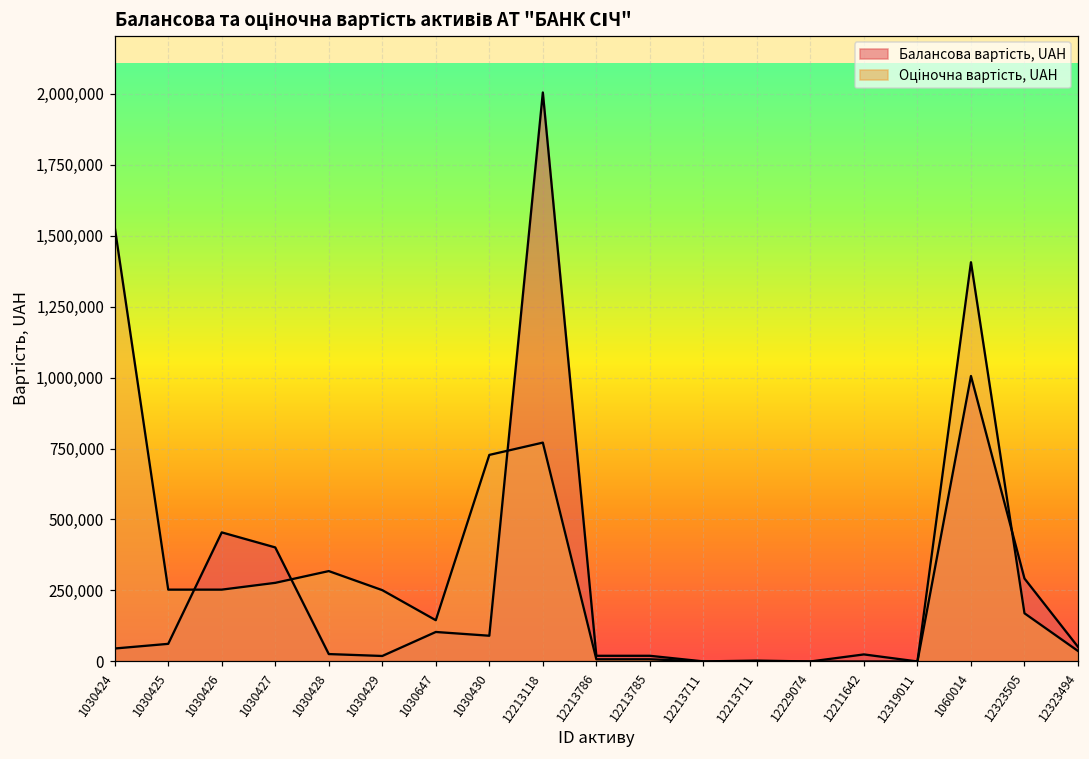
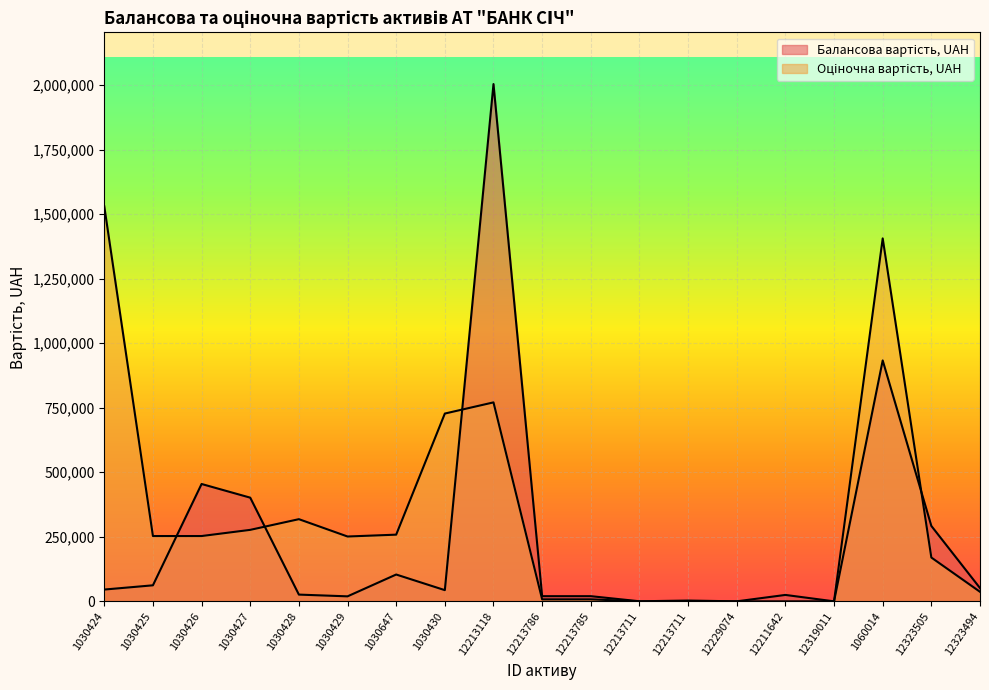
  {
    "Балансова вартість, UAH": {
      "1030424": "50,000",
      "1030425": "60,000",
      "1030426": "450,000",
      "1030427": "400,000",
      "1030428": "30,000",
      "1030429": "20,000",
      "1030647": "100,000",
-     "1030430": "90,000",
+     "1030430": "40,000",
      "12213118": "2,000,000",
      "12213786": "20,000",
      "12213785": "20,000",
      "12211642": "20,000",
-     "1060014": "1,010,000",
+     "1060014": "930,000",
      "12323505": "290,000",
      "12323494": "50,000"
    },
    "Оціночна вартість, UAH": {
      "1030424": "1,530,000",
      "1030425": "250,000",
      "1030426": "250,000",
      "1030427": "280,000",
      "1030428": "320,000",
      "1030429": "250,000",
-     "1030647": "150,000",
+     "1030647": "260,000",
      "1030430": "730,000",
      "12213118": "770,000",
      "12213786": "10,000",
      "12213785": "10,000",
      "12211642": "0",
      "1060014": "1,410,000",
      "12323505": "170,000",
      "12323494": "40,000"
    }
  }
